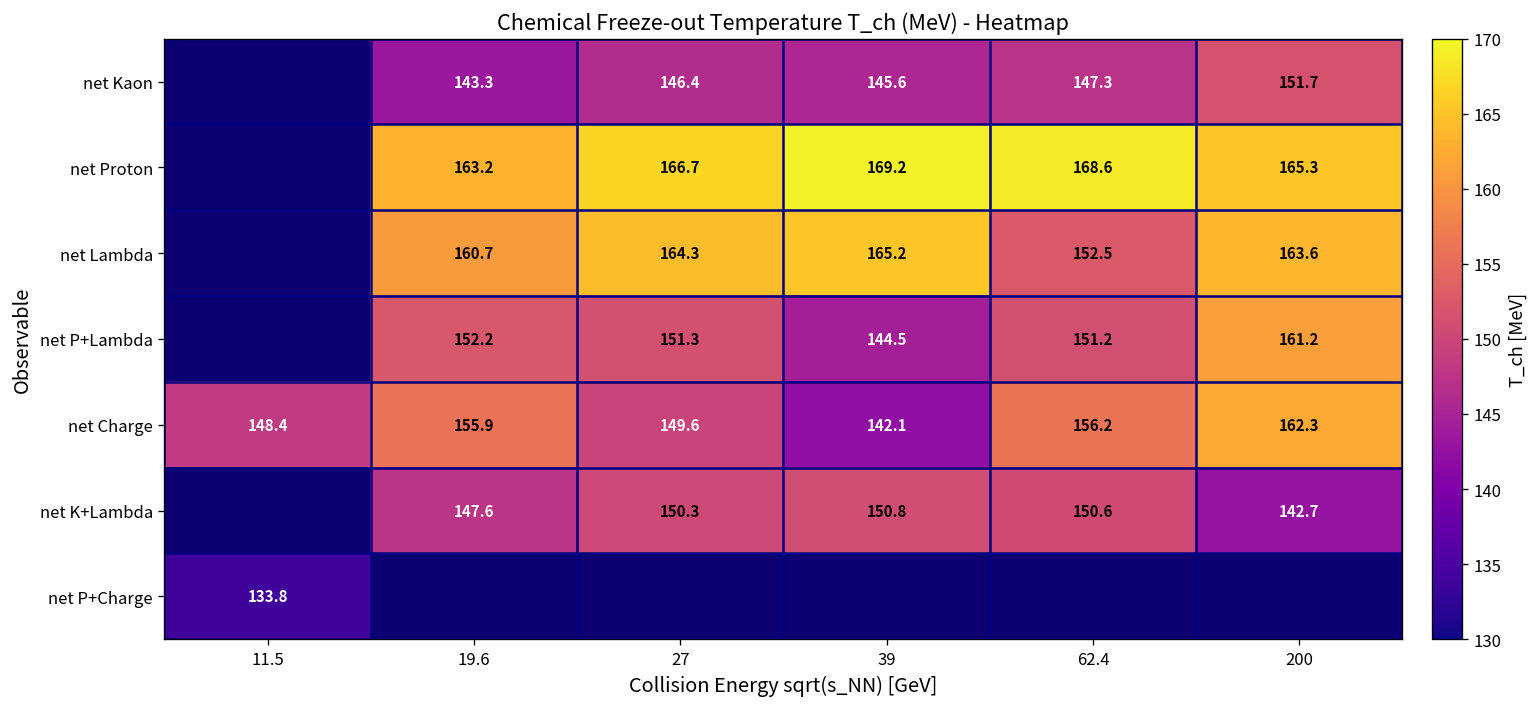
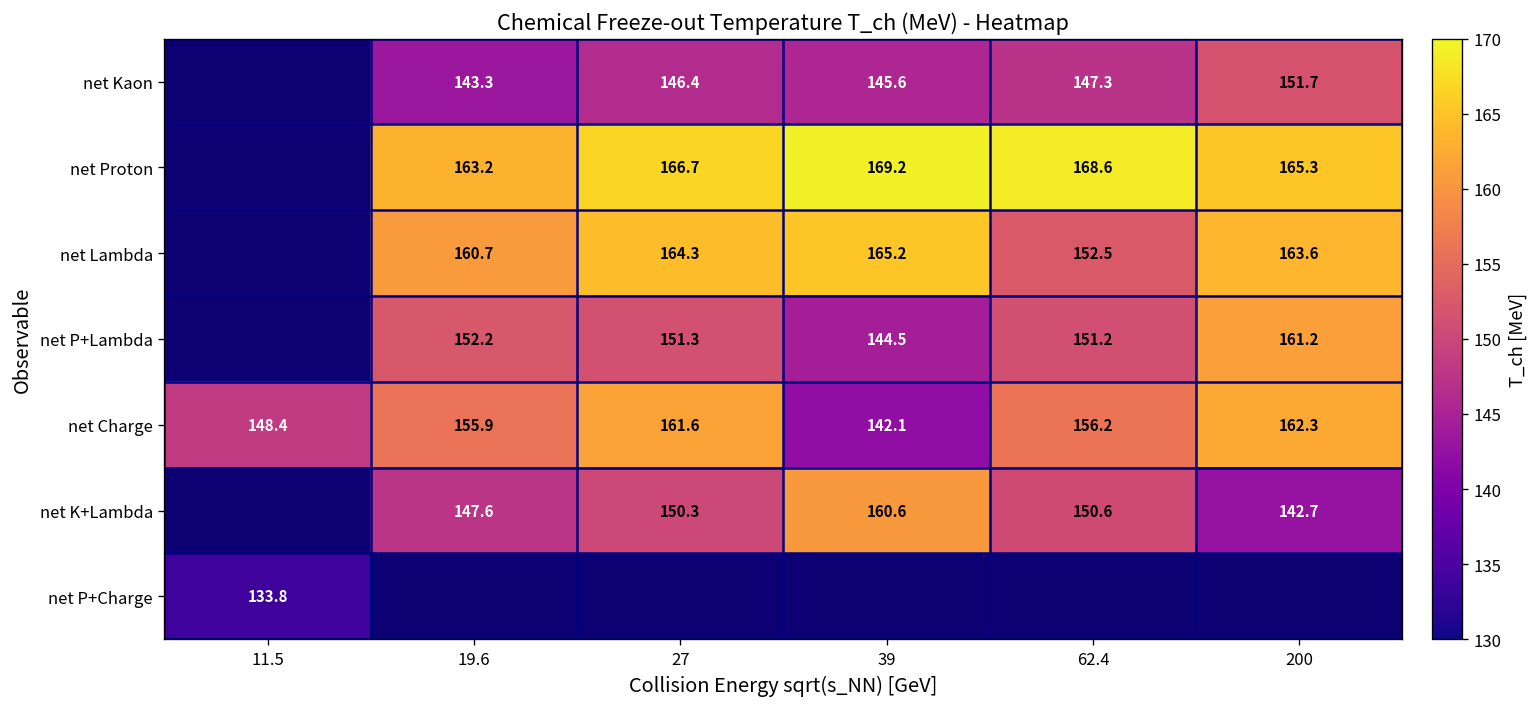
  {
    "net Kaon": {
      "19.6": 143.3,
      "27": 146.4,
      "39": 145.6,
      "62.4": 147.3,
      "200": 151.7
    },
    "net Proton": {
      "19.6": 163.2,
      "27": 166.7,
      "39": 169.2,
      "62.4": 168.6,
      "200": 165.3
    },
    "net Lambda": {
      "19.6": 160.7,
      "27": 164.3,
      "39": 165.2,
      "62.4": 152.5,
      "200": 163.6
    },
    "net P+Lambda": {
      "19.6": 152.2,
      "27": 151.3,
      "39": 144.5,
      "62.4": 151.2,
      "200": 161.2
    },
    "net Charge": {
      "11.5": 148.4,
      "19.6": 155.9,
-     "27": 149.6,
+     "27": 161.6,
      "39": 142.1,
      "62.4": 156.2,
      "200": 162.3
    },
    "net K+Lambda": {
      "19.6": 147.6,
      "27": 150.3,
-     "39": 150.8,
+     "39": 160.6,
      "62.4": 150.6,
      "200": 142.7
    },
    "net P+Charge": {
      "11.5": 133.8
    }
  }
